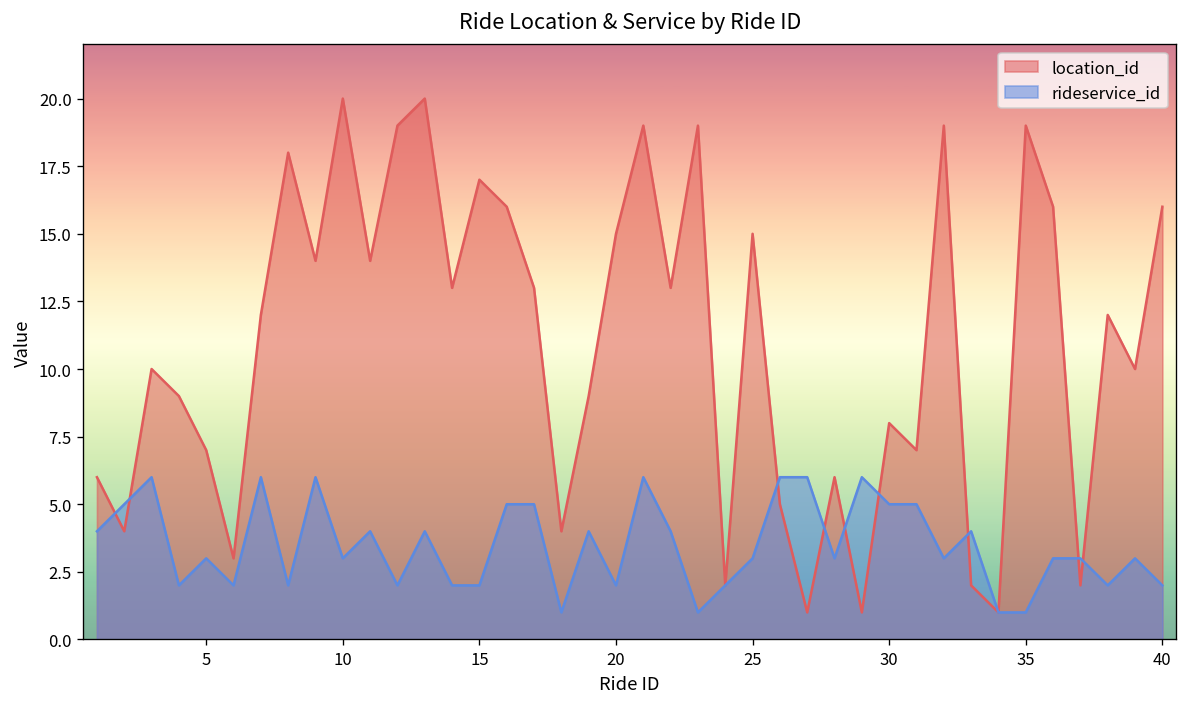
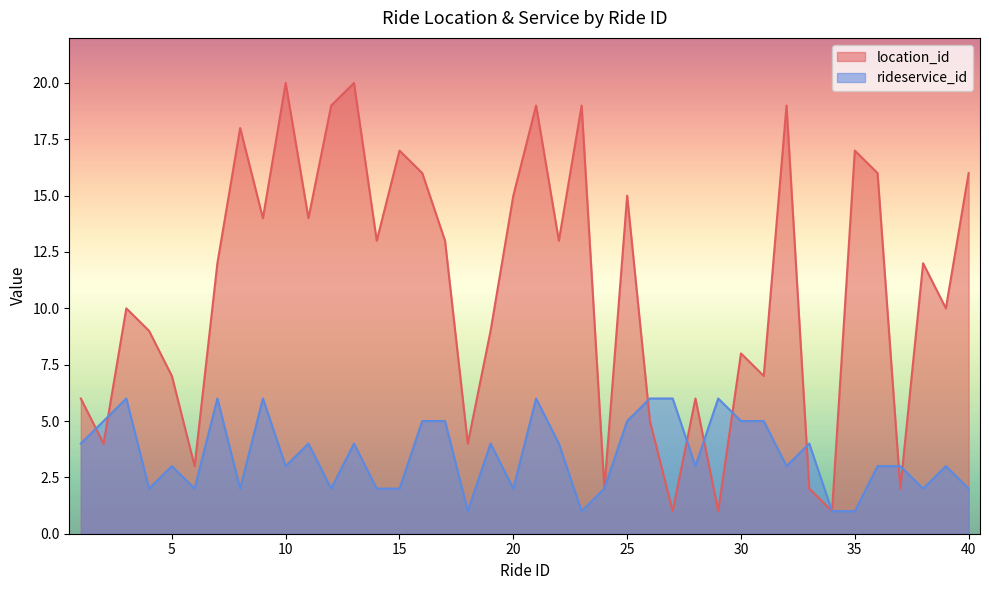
  {
    "location_id": {
      "5": 7,
      "10": 20,
      "15": 17,
      "20": 15,
      "25": 15,
      "30": 8,
-     "35": 19,
+     "35": 17,
      "40": 16
    },
    "rideservice_id": {
      "5": 3,
      "10": 3,
      "15": 2,
      "20": 2,
-     "25": 3,
+     "25": 5,
      "30": 5,
      "35": 1,
      "40": 2
    }
  }
